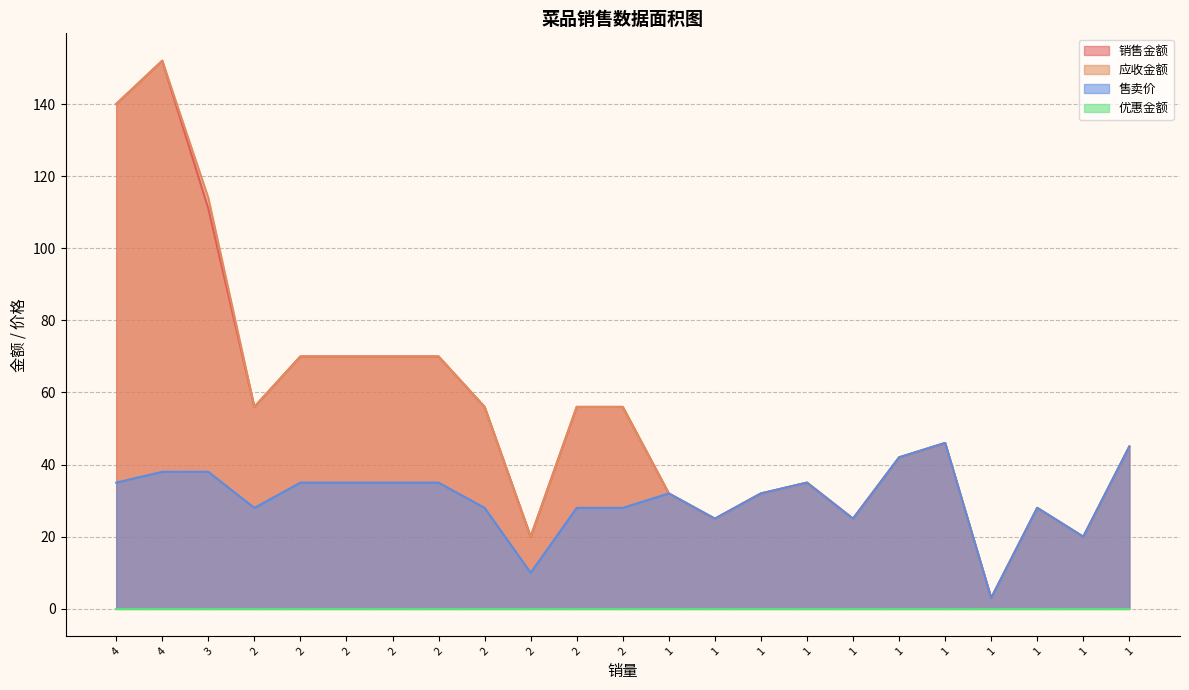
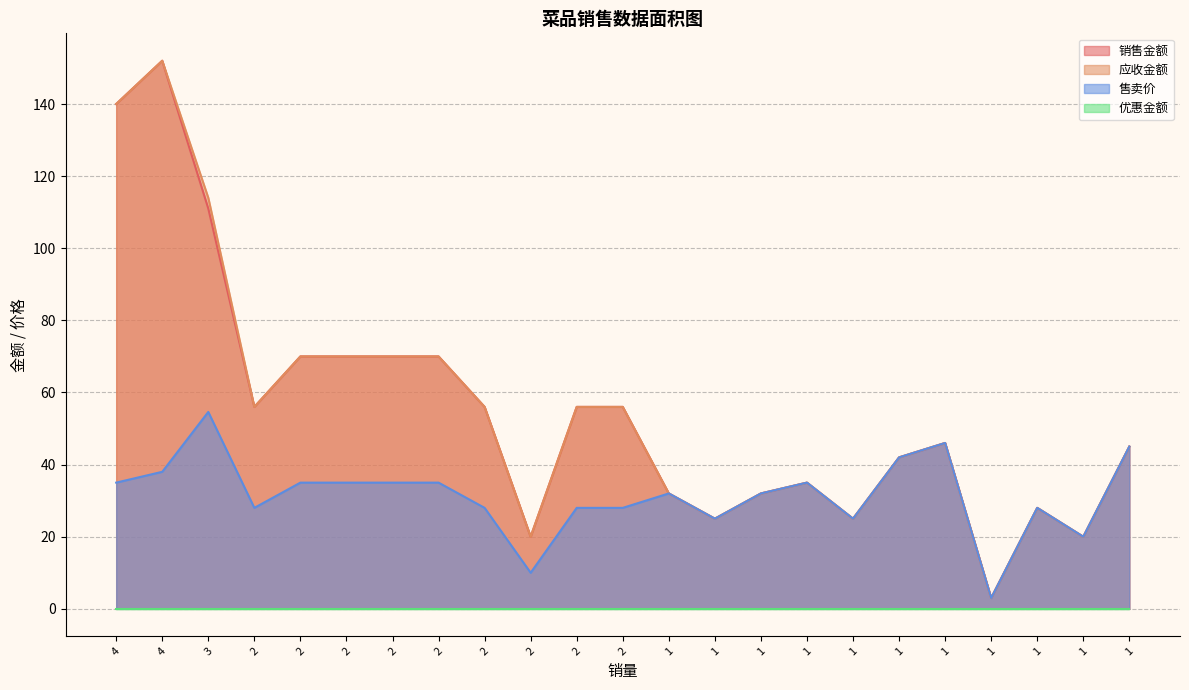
  {
    "售卖价": {
-     "3": 38
+     "3": 55
    },
    "优惠金额": {
      "3": 0
    }
  }
